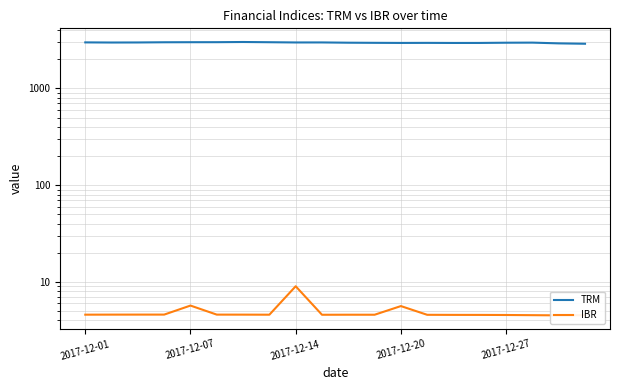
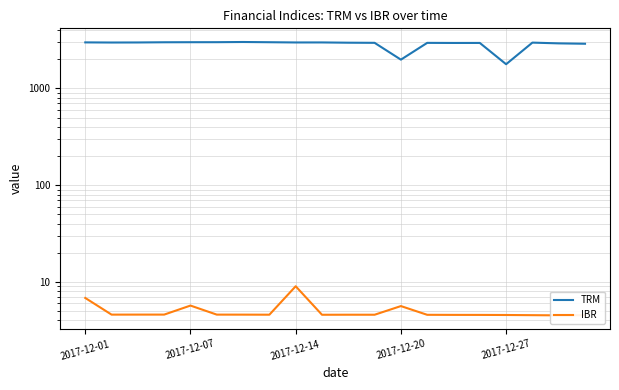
  {
    "TRM": {
      "2017-12-01": 3000,
      "2017-12-07": 3000,
      "2017-12-14": 3000,
-     "2017-12-20": 3000,
-     "2017-12-27": 3000
+     "2017-12-20": 2000,
+     "2017-12-27": 1800
    },
    "IBR": {
-     "2017-12-01": 5,
+     "2017-12-01": 7,
      "2017-12-07": 6,
      "2017-12-14": 9,
      "2017-12-20": 6,
      "2017-12-27": 5
    }
  }
